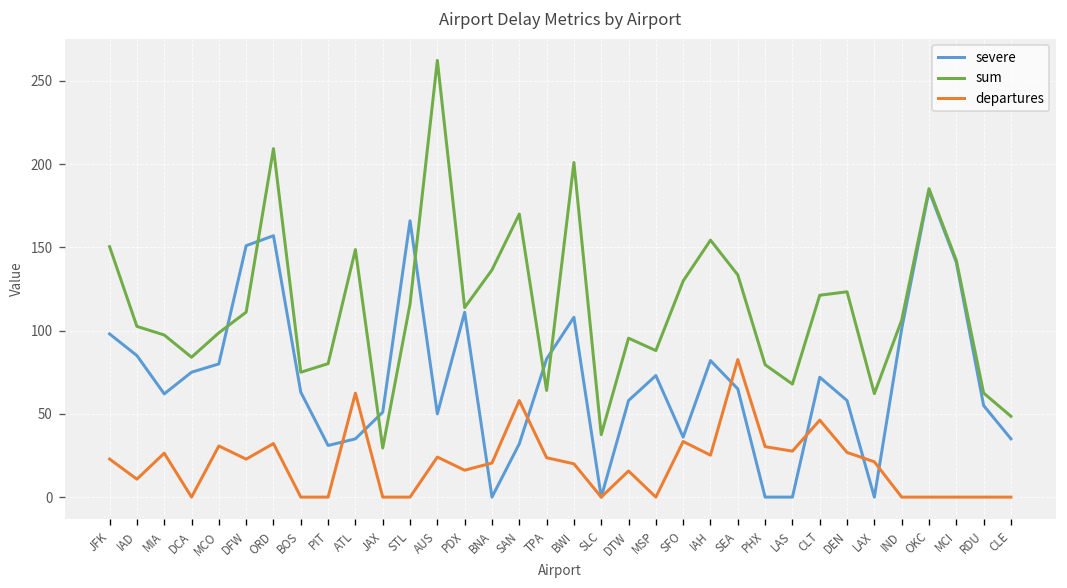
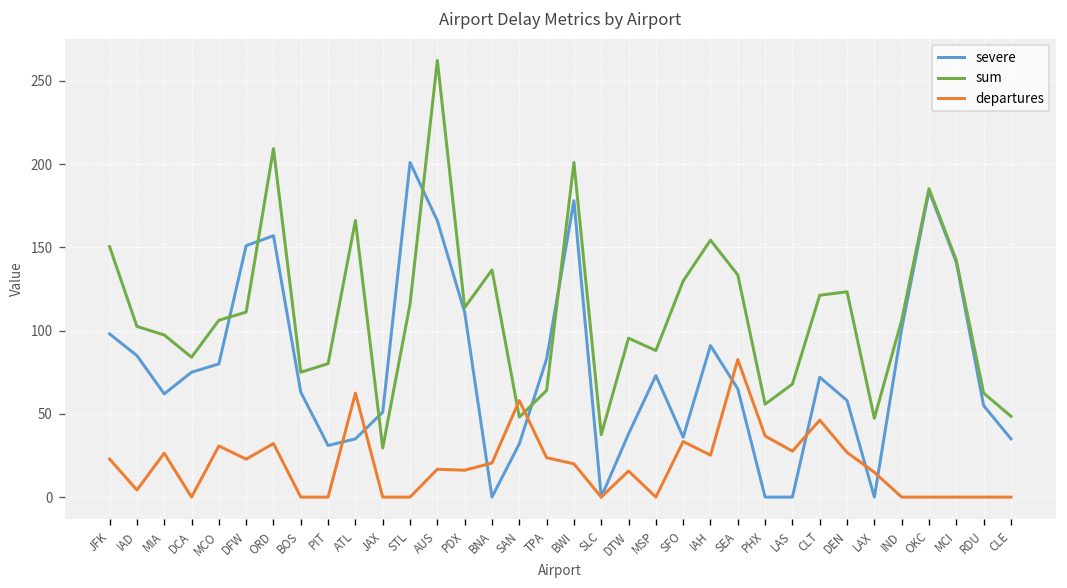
  {
    "severe": {
      "JFK": 98,
      "IAD": 85,
      "MIA": 62,
      "DCA": 75,
      "MCO": 80,
      "DFW": 151,
      "ORD": 157,
      "BOS": 63,
      "PIT": 31,
      "ATL": 35,
      "JAX": 51,
-     "STL": 166,
-     "AUS": 50,
+     "STL": 201,
+     "AUS": 166,
      "PDX": 111,
      "BNA": 0,
      "SAN": 32,
      "TPA": 83,
-     "BWI": 108,
-     "DTW": 58,
+     "BWI": 178,
+     "DTW": 38,
      "MSP": 73,
      "SFO": 36,
-     "IAH": 82,
+     "IAH": 91,
      "SEA": 65,
      "PHX": 0,
      "LAS": 0,
      "CLT": 72,
      "DEN": 58,
      "LAX": 0,
      "IND": 101,
      "RDU": 55,
      "CLE": 35
    },
    "sum": {
      "JFK": 150,
      "IAD": 103,
      "MIA": 97,
      "DCA": 84,
-     "MCO": 99,
+     "MCO": 106,
      "DFW": 111,
      "ORD": 209,
      "BOS": 75,
      "PIT": 80,
-     "ATL": 149,
+     "ATL": 166,
      "JAX": 30,
      "STL": 116,
      "AUS": 262,
      "PDX": 114,
      "BNA": 136,
-     "SAN": 170,
+     "SAN": 48,
      "TPA": 64,
      "BWI": 201,
      "SLC": 38,
      "DTW": 95,
      "MSP": 88,
      "SFO": 130,
      "IAH": 154,
      "SEA": 133,
-     "PHX": 80,
+     "PHX": 56,
      "LAS": 68,
      "CLT": 121,
      "DEN": 123,
-     "LAX": 62,
+     "LAX": 47,
      "IND": 106,
      "RDU": 63,
      "CLE": 49
    },
    "departures": {
      "JFK": 23,
-     "IAD": 11,
+     "IAD": 4,
      "MIA": 26,
      "DCA": 0,
      "MCO": 31,
      "DFW": 23,
      "ORD": 32,
      "BOS": 0,
      "PIT": 0,
      "ATL": 62,
      "JAX": 0,
      "STL": 0,
-     "AUS": 24,
+     "AUS": 17,
      "PDX": 16,
      "BNA": 20,
      "SAN": 58,
      "TPA": 24,
      "BWI": 20,
      "DTW": 16,
      "MSP": 0,
      "SFO": 33,
      "IAH": 25,
      "SEA": 83,
-     "PHX": 30,
+     "PHX": 37,
      "LAS": 28,
      "CLT": 46,
      "DEN": 27,
-     "LAX": 21,
+     "LAX": 15,
      "IND": 0,
      "OKC": 0,
      "MCI": 0,
      "RDU": 0,
      "CLE": 0
    }
  }
